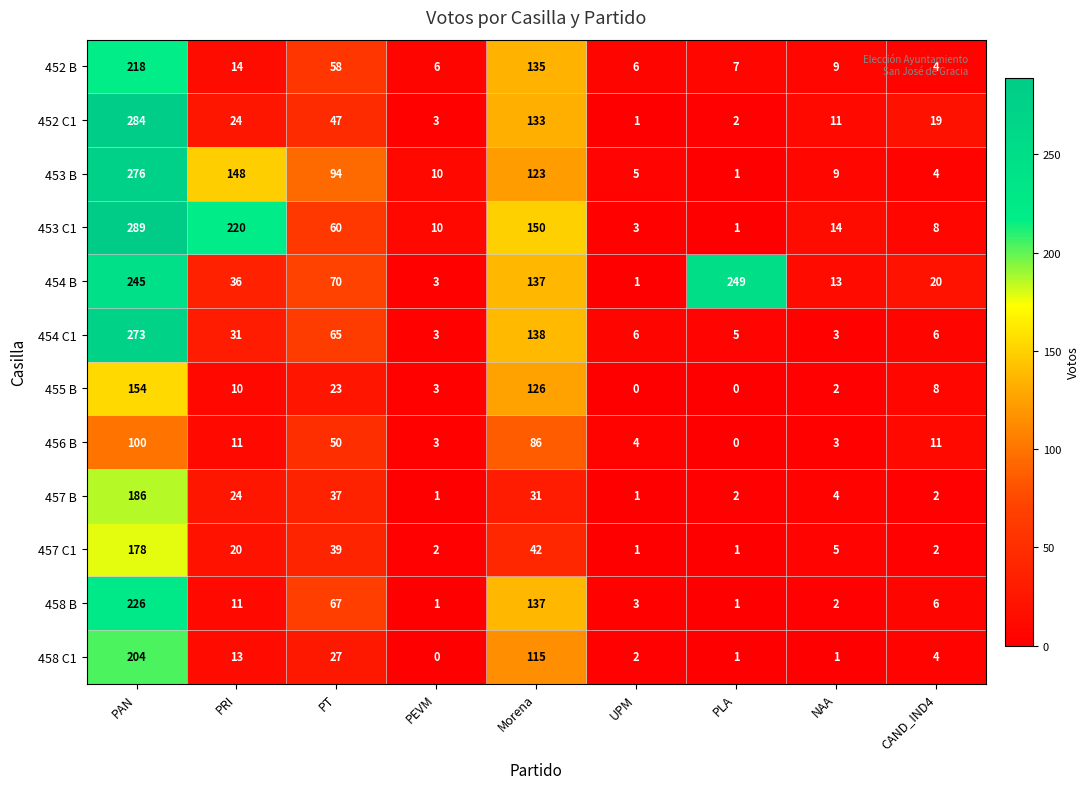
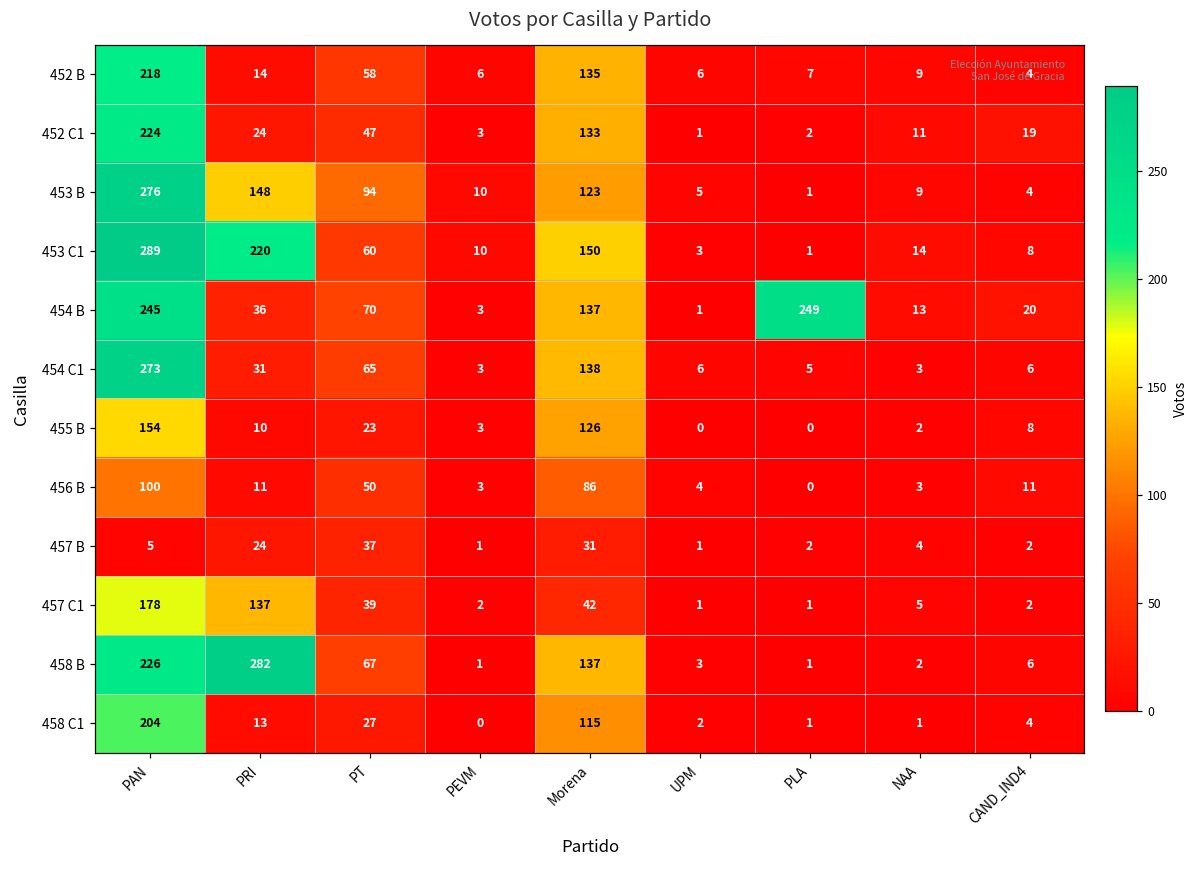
  {
    "452 B": {
      "PAN": 218,
      "PRI": 14,
      "PT": 58,
      "PEVM": 6,
      "Morena": 135,
      "UPM": 6,
      "PLA": 7,
      "NAA": 9
    },
    "452 C1": {
-     "PAN": 284,
+     "PAN": 224,
      "PRI": 24,
      "PT": 47,
      "PEVM": 3,
      "Morena": 133,
      "UPM": 1,
      "PLA": 2,
      "NAA": 11,
      "CAND_IND4": 19
    },
    "453 B": {
      "PAN": 276,
      "PRI": 148,
      "PT": 94,
      "PEVM": 10,
      "Morena": 123,
      "UPM": 5,
      "PLA": 1,
      "NAA": 9,
      "CAND_IND4": 4
    },
    "453 C1": {
      "PAN": 289,
      "PRI": 220,
      "PT": 60,
      "PEVM": 10,
      "Morena": 150,
      "UPM": 3,
      "PLA": 1,
      "NAA": 14,
      "CAND_IND4": 8
    },
    "454 B": {
      "PAN": 245,
      "PRI": 36,
      "PT": 70,
      "PEVM": 3,
      "Morena": 137,
      "UPM": 1,
      "PLA": 249,
      "NAA": 13,
      "CAND_IND4": 20
    },
    "454 C1": {
      "PAN": 273,
      "PRI": 31,
      "PT": 65,
      "PEVM": 3,
      "Morena": 138,
      "UPM": 6,
      "PLA": 5,
      "NAA": 3,
      "CAND_IND4": 6
    },
    "455 B": {
      "PAN": 154,
      "PRI": 10,
      "PT": 23,
      "PEVM": 3,
      "Morena": 126,
      "UPM": 0,
      "PLA": 0,
      "NAA": 2,
      "CAND_IND4": 8
    },
    "456 B": {
      "PAN": 100,
      "PRI": 11,
      "PT": 50,
      "PEVM": 3,
      "Morena": 86,
      "UPM": 4,
      "PLA": 0,
      "NAA": 3,
      "CAND_IND4": 11
    },
    "457 B": {
-     "PAN": 186,
+     "PAN": 5,
      "PRI": 24,
      "PT": 37,
      "PEVM": 1,
      "Morena": 31,
      "UPM": 1,
      "PLA": 2,
      "NAA": 4,
      "CAND_IND4": 2
    },
    "457 C1": {
      "PAN": 178,
-     "PRI": 20,
+     "PRI": 137,
      "PT": 39,
      "PEVM": 2,
      "Morena": 42,
      "UPM": 1,
      "PLA": 1,
      "NAA": 5,
      "CAND_IND4": 2
    },
    "458 B": {
      "PAN": 226,
-     "PRI": 11,
+     "PRI": 282,
      "PT": 67,
      "PEVM": 1,
      "Morena": 137,
      "UPM": 3,
      "PLA": 1,
      "NAA": 2,
      "CAND_IND4": 6
    },
    "458 C1": {
      "PAN": 204,
      "PRI": 13,
      "PT": 27,
      "PEVM": 0,
      "Morena": 115,
      "UPM": 2,
      "PLA": 1,
      "NAA": 1,
      "CAND_IND4": 4
    }
  }
